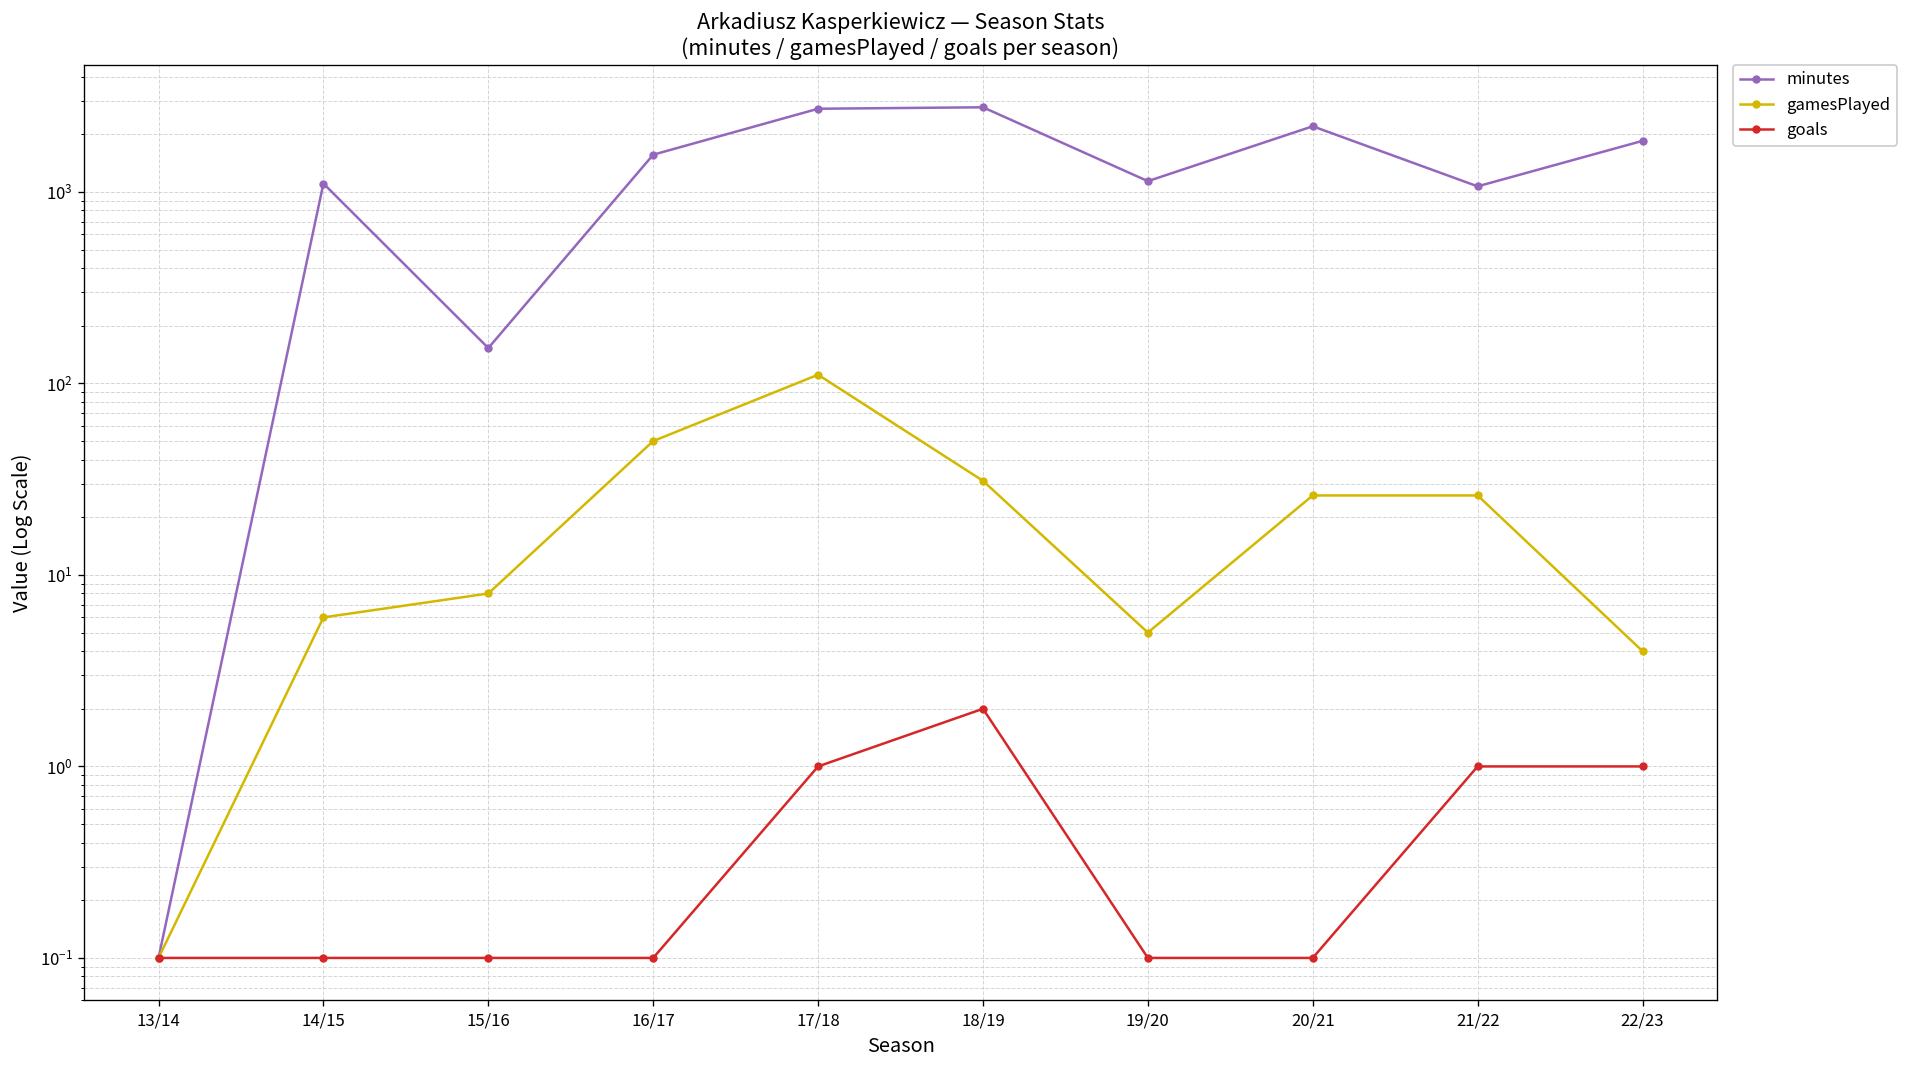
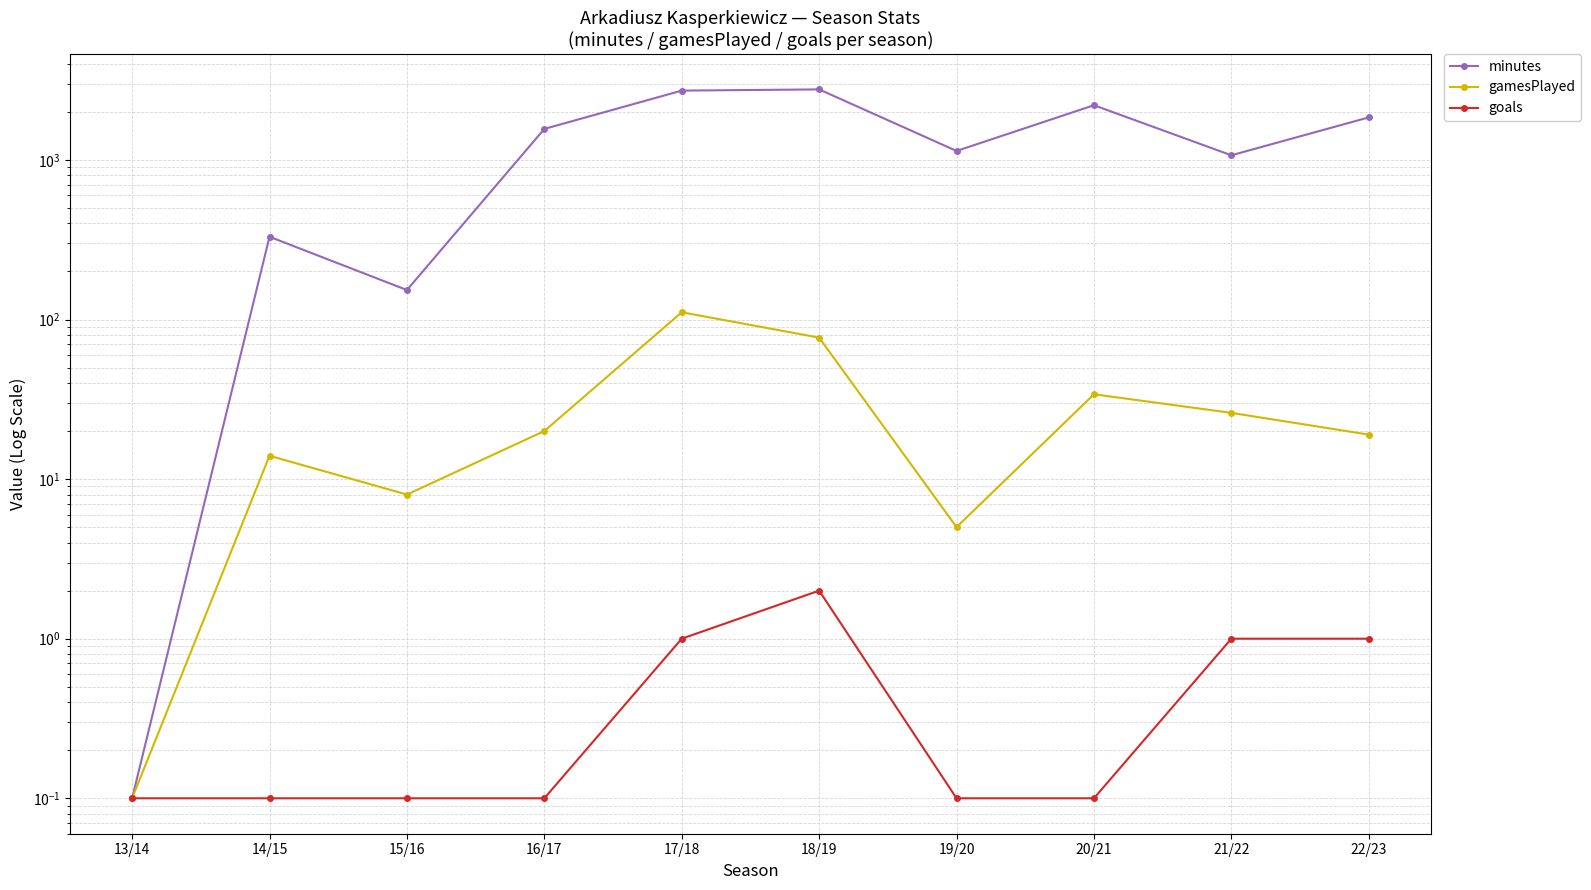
  {
    "minutes": {
-     "14/15": 1100,
+     "14/15": 330,
      "15/16": 150,
      "16/17": 1600,
      "17/18": 2700,
      "18/19": 2800,
      "19/20": 1100,
      "20/21": 2200,
      "21/22": 1100,
      "22/23": 1800
    },
    "gamesPlayed": {
-     "14/15": 6,
+     "14/15": 14,
      "15/16": 8,
-     "16/17": 50,
+     "16/17": 20,
      "17/18": 110,
-     "18/19": 31,
+     "18/19": 80,
      "19/20": 5,
-     "20/21": 26,
+     "20/21": 34,
      "21/22": 26,
-     "22/23": 4
+     "22/23": 19
    },
    "goals": {
      "14/15": 0.10,
      "15/16": 0.10,
      "16/17": 0.10,
      "17/18": 1,
      "18/19": 2,
      "19/20": 0.10,
      "20/21": 0.10,
      "21/22": 1,
      "22/23": 1
    }
  }
